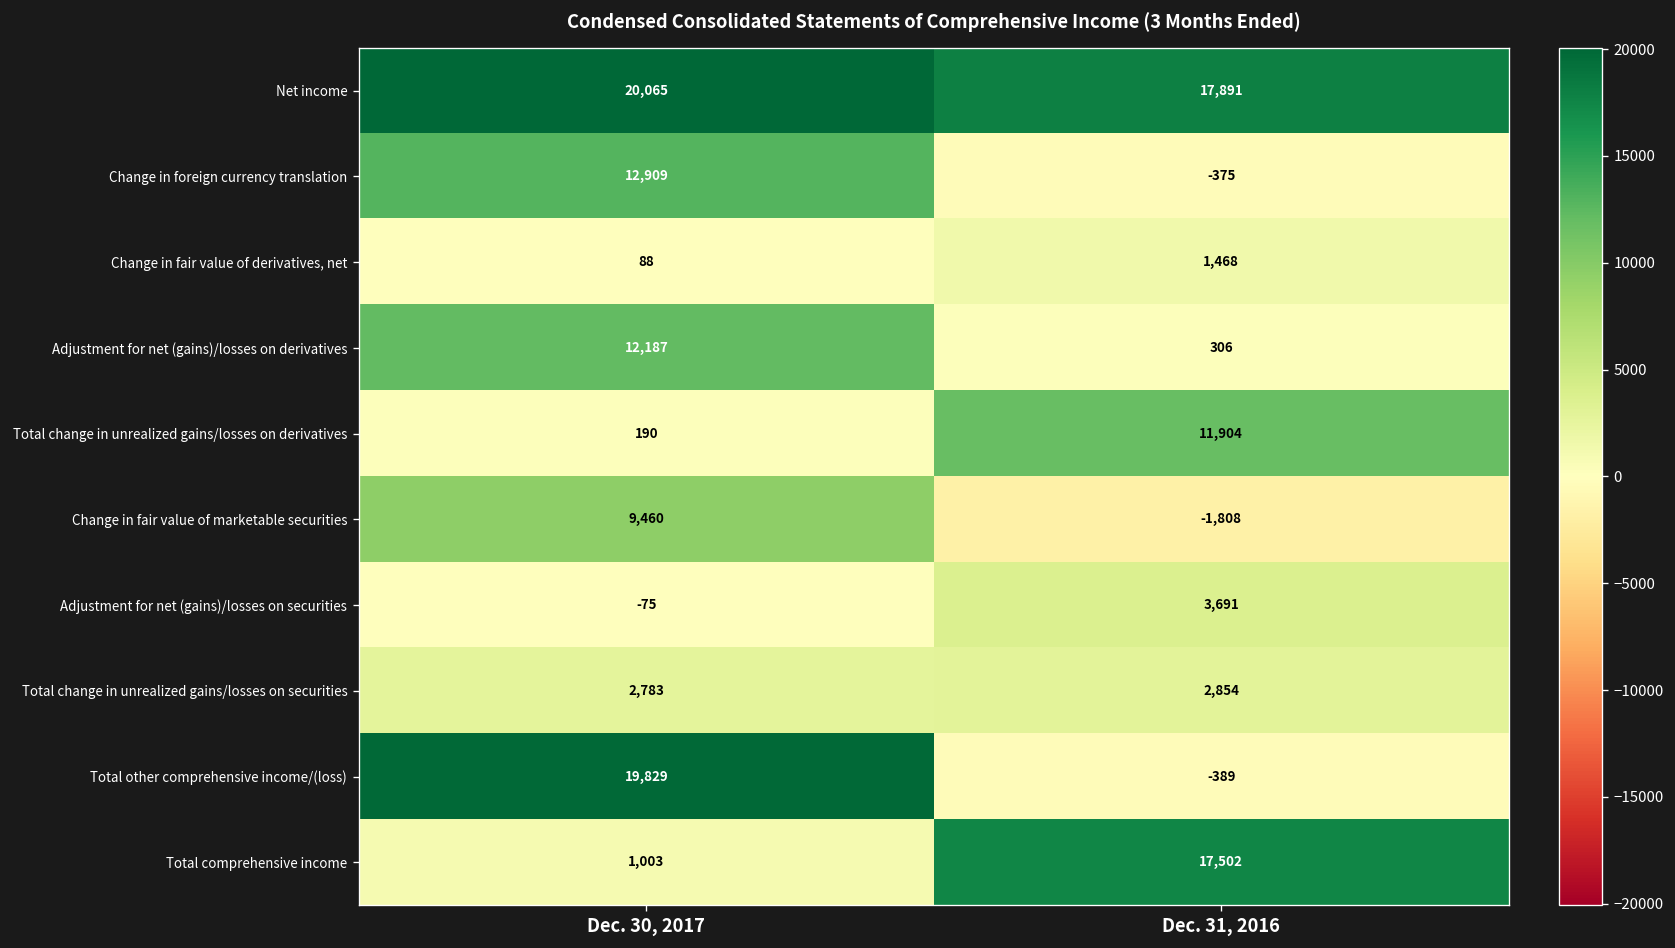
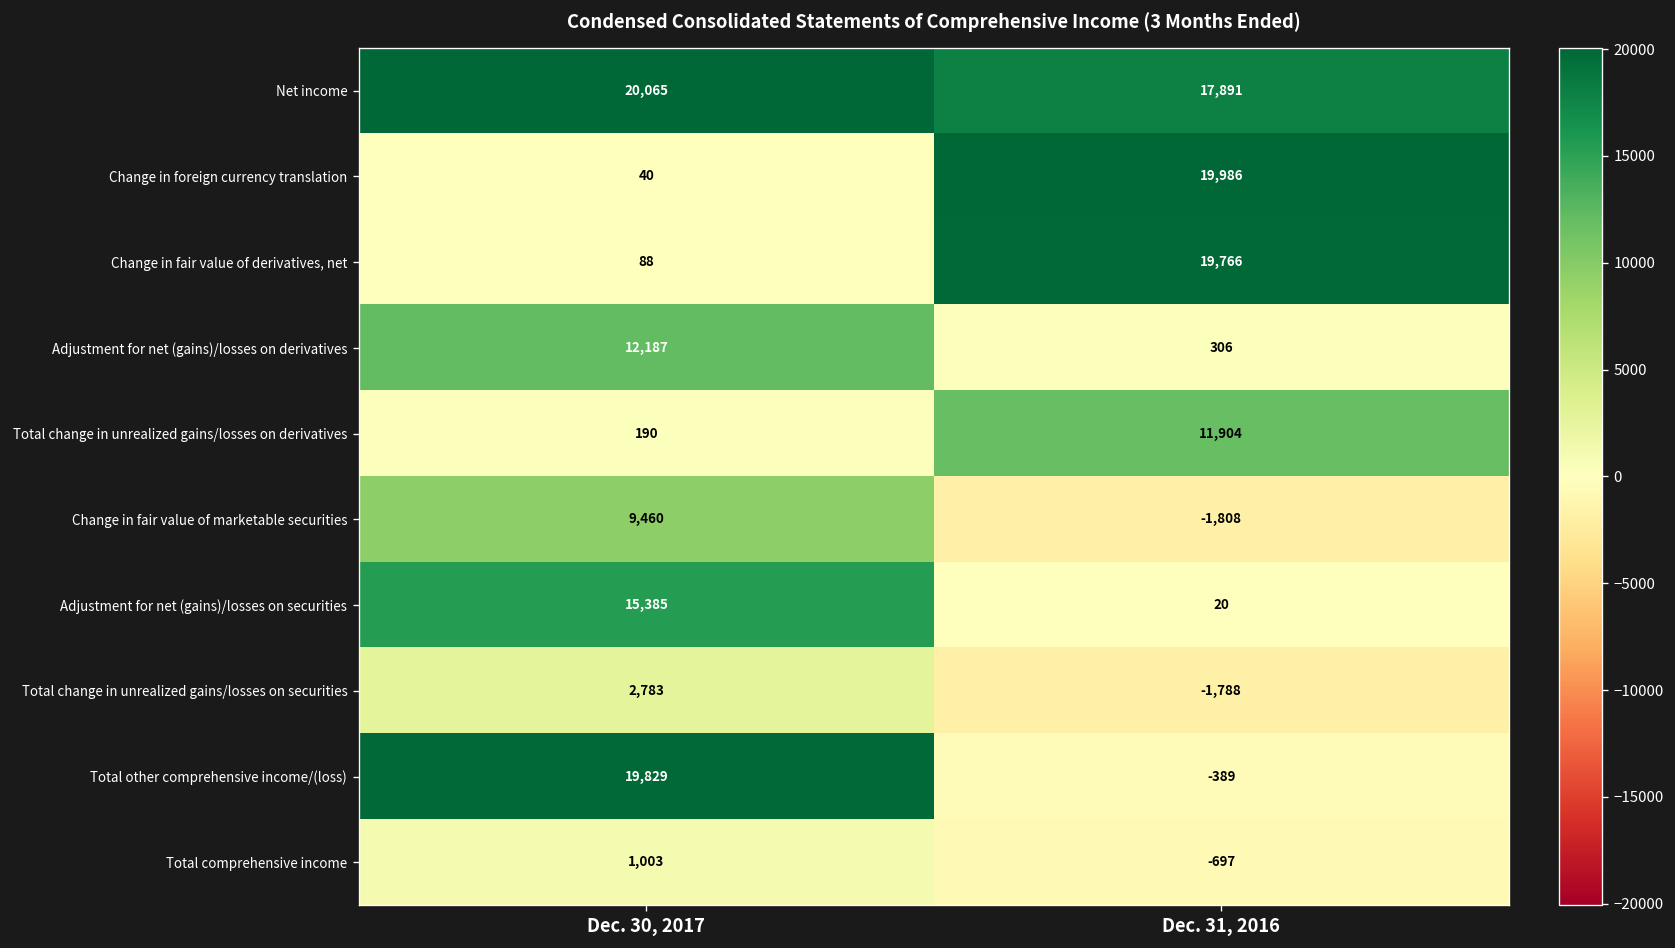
  {
    "Net income": {
      "Dec. 30, 2017": "20,065",
      "Dec. 31, 2016": "17,891"
    },
    "Change in foreign currency translation": {
-     "Dec. 30, 2017": "12,909",
-     "Dec. 31, 2016": "-375"
+     "Dec. 30, 2017": "40",
+     "Dec. 31, 2016": "19,986"
    },
    "Change in fair value of derivatives, net": {
      "Dec. 30, 2017": "88",
-     "Dec. 31, 2016": "1,468"
+     "Dec. 31, 2016": "19,766"
    },
    "Adjustment for net (gains)/losses on derivatives": {
      "Dec. 30, 2017": "12,187",
      "Dec. 31, 2016": "306"
    },
    "Total change in unrealized gains/losses on derivatives": {
      "Dec. 30, 2017": "190",
      "Dec. 31, 2016": "11,904"
    },
    "Change in fair value of marketable securities": {
      "Dec. 30, 2017": "9,460",
      "Dec. 31, 2016": "-1,808"
    },
    "Adjustment for net (gains)/losses on securities": {
-     "Dec. 30, 2017": "-75",
-     "Dec. 31, 2016": "3,691"
+     "Dec. 30, 2017": "15,385",
+     "Dec. 31, 2016": "20"
    },
    "Total change in unrealized gains/losses on securities": {
      "Dec. 30, 2017": "2,783",
-     "Dec. 31, 2016": "2,854"
+     "Dec. 31, 2016": "-1,788"
    },
    "Total other comprehensive income/(loss)": {
      "Dec. 30, 2017": "19,829",
      "Dec. 31, 2016": "-389"
    },
    "Total comprehensive income": {
      "Dec. 30, 2017": "1,003",
-     "Dec. 31, 2016": "17,502"
+     "Dec. 31, 2016": "-697"
    }
  }
